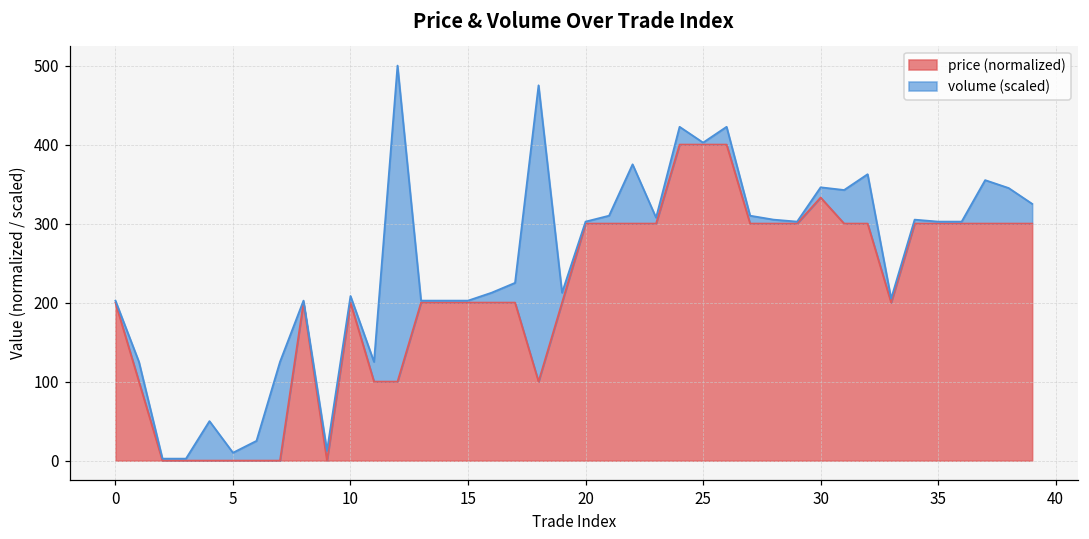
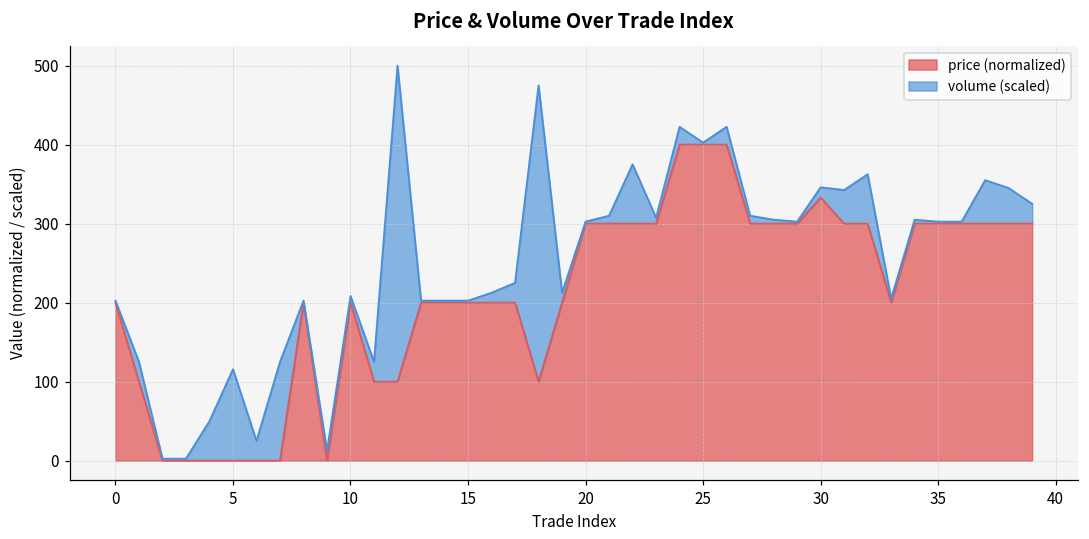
  {
    "price (normalized)": {
      "5": 0,
      "10": 200,
      "30": 330
    },
    "volume (scaled)": {
-     "5": 10,
+     "5": 120,
      "10": 10,
      "30": 10
    }
  }
